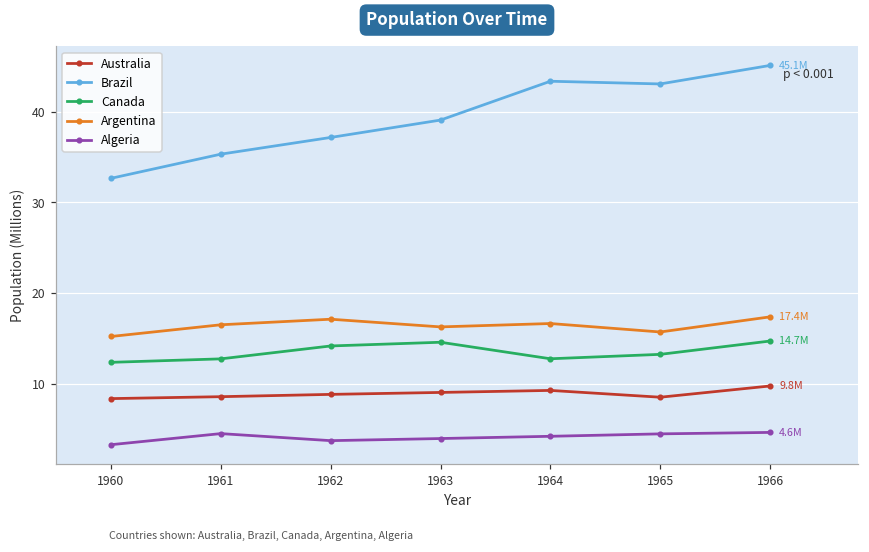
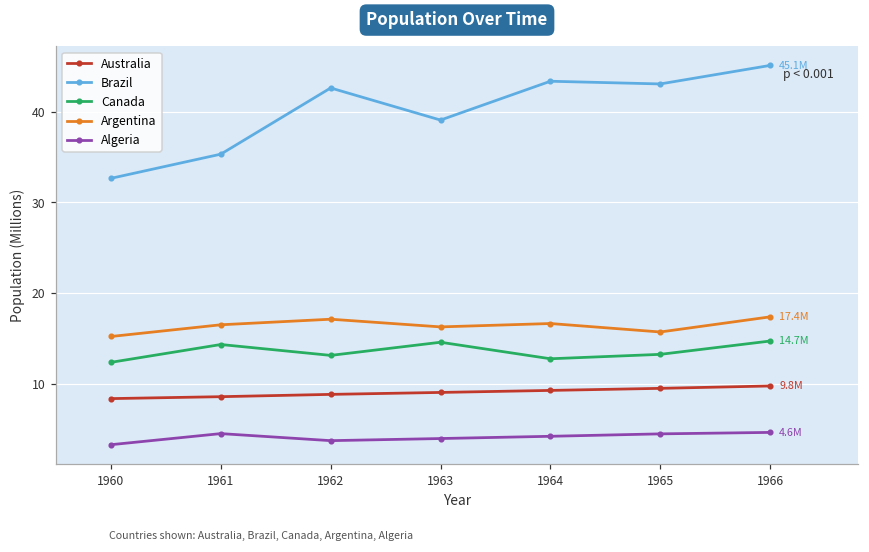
  {
    "Australia": {
      "1960": "8",
      "1961": "9",
      "1962": "9",
      "1963": "9",
      "1964": "9",
-     "1965": "9"
+     "1965": "10"
    },
    "Brazil": {
      "1960": "33",
      "1961": "35",
-     "1962": "37",
+     "1962": "43",
      "1963": "39",
      "1964": "43",
      "1965": "43"
    },
    "Canada": {
      "1960": "12",
-     "1961": "13",
-     "1962": "14",
+     "1961": "14",
+     "1962": "13",
      "1963": "15",
      "1964": "13",
      "1965": "13"
    },
    "Argentina": {
      "1966": "17.4M"
    },
    "Algeria": {
      "1966": "4.6M"
    }
  }
